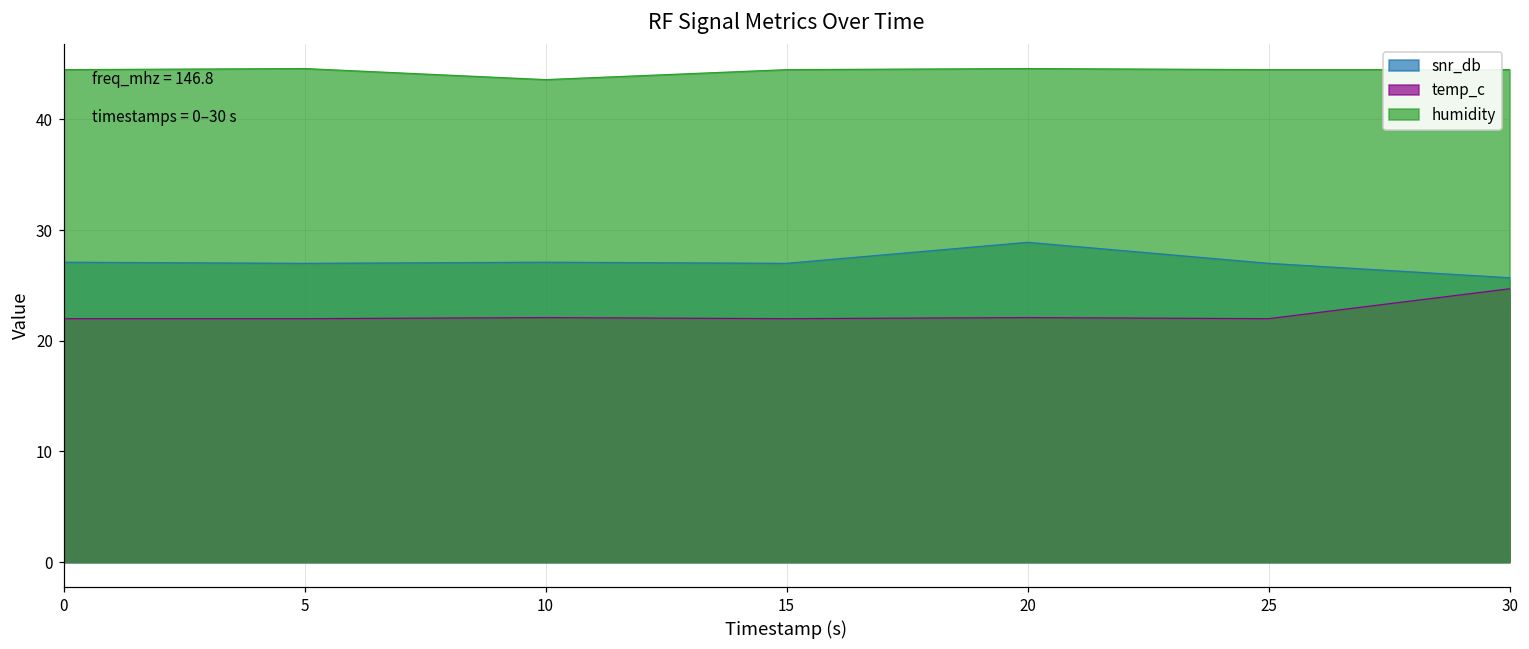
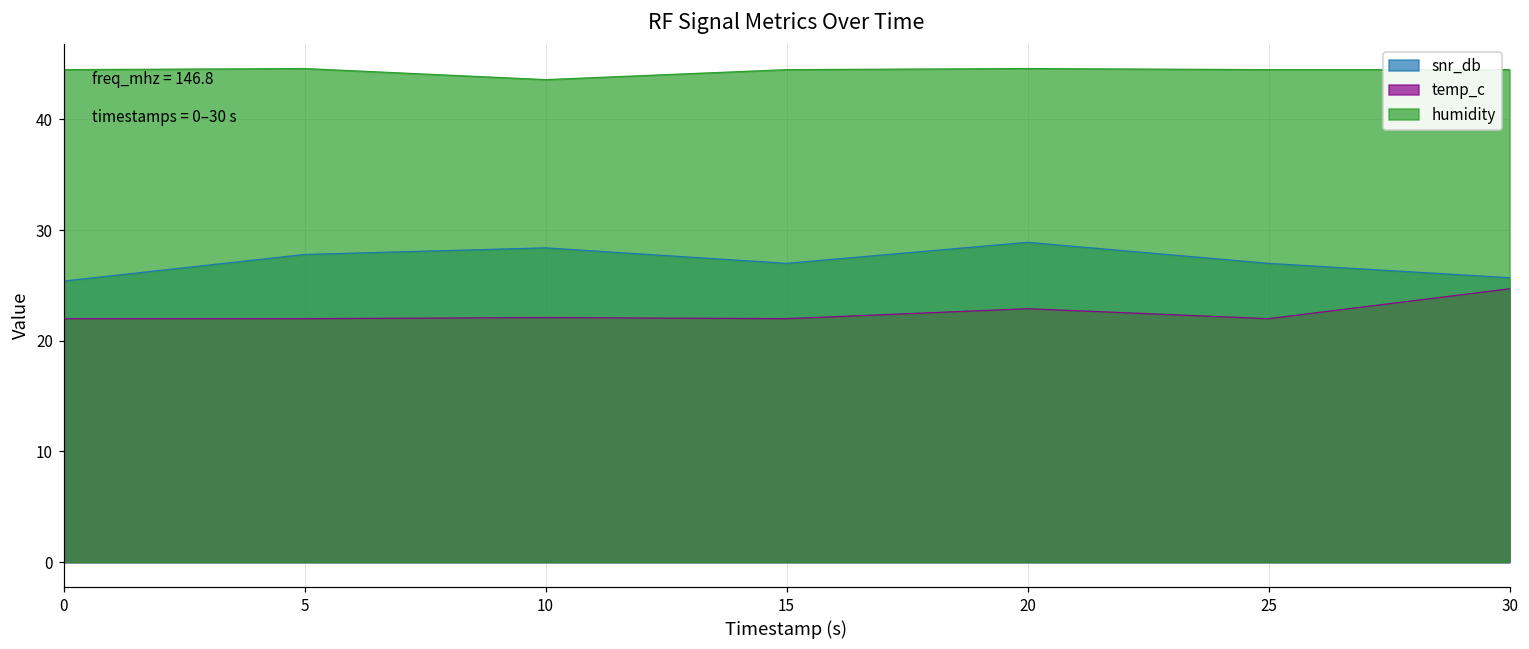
  {
    "snr_db": {
-     "0": 27.1,
-     "5": 27.0,
-     "10": 27.1,
+     "0": 25.4,
+     "5": 27.8,
+     "10": 28.4,
      "15": 27.0,
      "20": 28.9,
      "25": 27.0,
      "30": 25.7
    },
    "temp_c": {
      "0": 22.0,
      "5": 22.0,
      "10": 22.1,
      "15": 22.0,
-     "20": 22.1,
+     "20": 22.9,
      "25": 22.0,
      "30": 24.7
    },
    "humidity": {
      "0": 44.5,
      "5": 44.6,
      "10": 43.6,
      "15": 44.5,
      "20": 44.6,
      "25": 44.5,
      "30": 44.5
    }
  }
